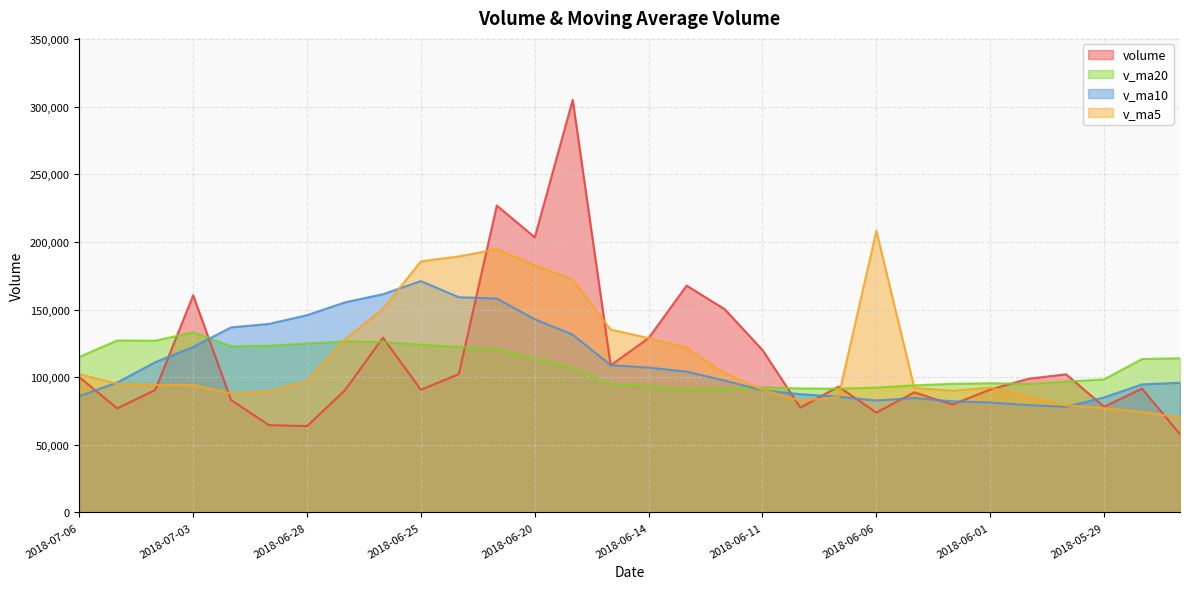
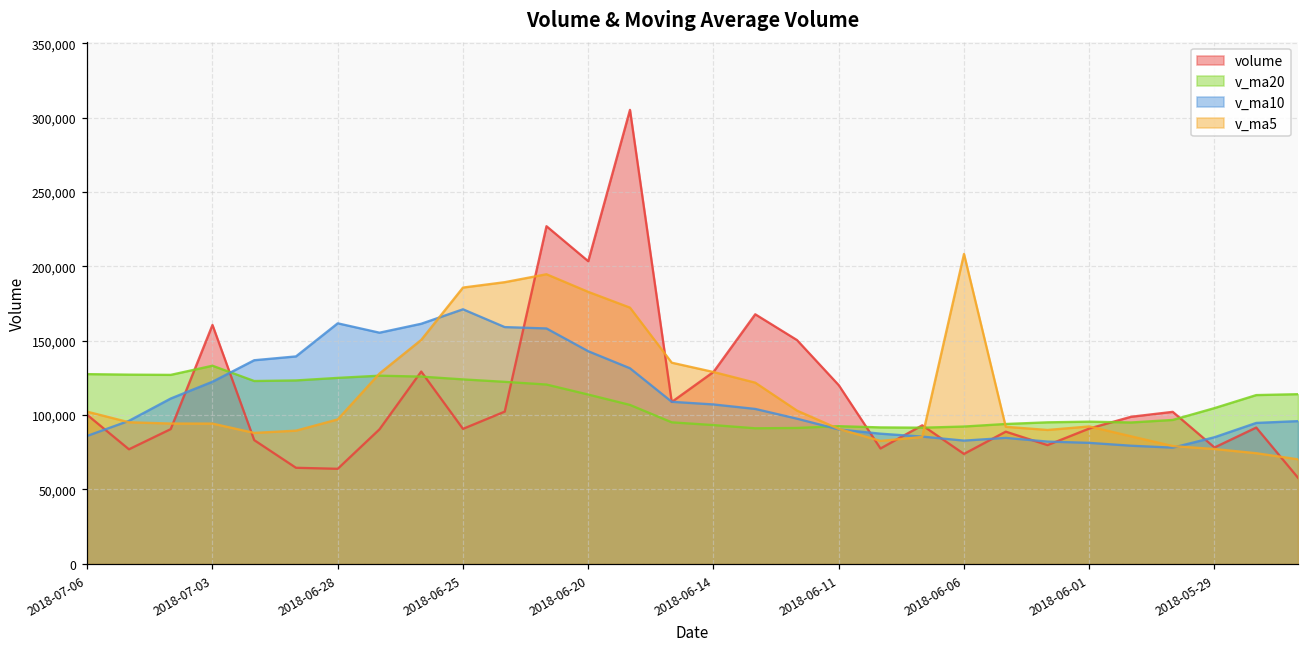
  {
    "volume": {
      "2018-07-06": "100,000",
      "2018-07-03": "161,000",
      "2018-06-28": "64,000",
      "2018-06-25": "91,000",
      "2018-06-20": "203,000",
      "2018-06-11": "120,000",
      "2018-06-06": "74,000"
    },
    "v_ma20": {
-     "2018-07-06": "115,000",
+     "2018-07-06": "128,000",
      "2018-07-03": "133,000",
      "2018-06-28": "125,000",
      "2018-06-25": "124,000",
      "2018-06-20": "114,000",
      "2018-06-14": "93,000",
      "2018-06-06": "92,000",
      "2018-06-01": "96,000",
-     "2018-05-29": "98,000"
+     "2018-05-29": "105,000"
    },
    "v_ma10": {
      "2018-07-06": "86,000",
      "2018-07-03": "122,000",
-     "2018-06-28": "146,000",
+     "2018-06-28": "162,000",
      "2018-06-25": "171,000",
      "2018-06-20": "143,000",
      "2018-06-14": "107,000",
      "2018-06-06": "83,000",
      "2018-06-01": "81,000",
      "2018-05-29": "85,000"
    },
    "v_ma5": {
      "2018-07-06": "102,000",
      "2018-07-03": "94,000",
      "2018-06-28": "97,000",
      "2018-06-25": "186,000",
      "2018-06-20": "183,000",
      "2018-06-06": "208,000"
    }
  }
